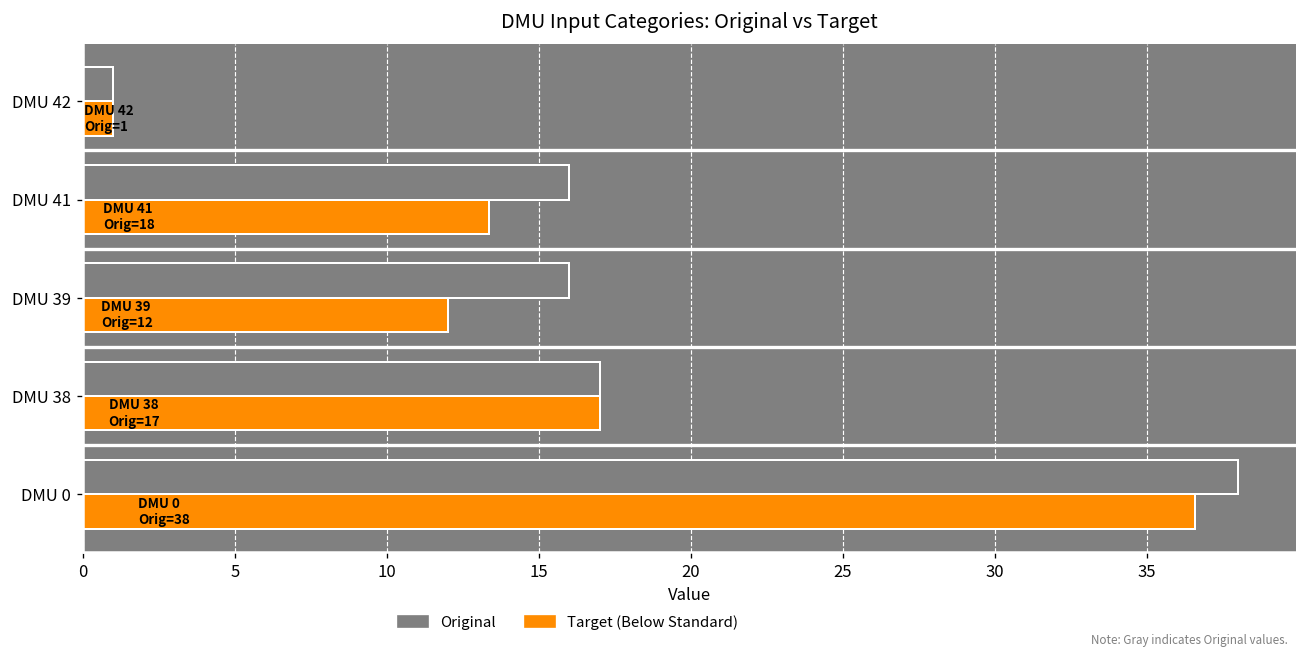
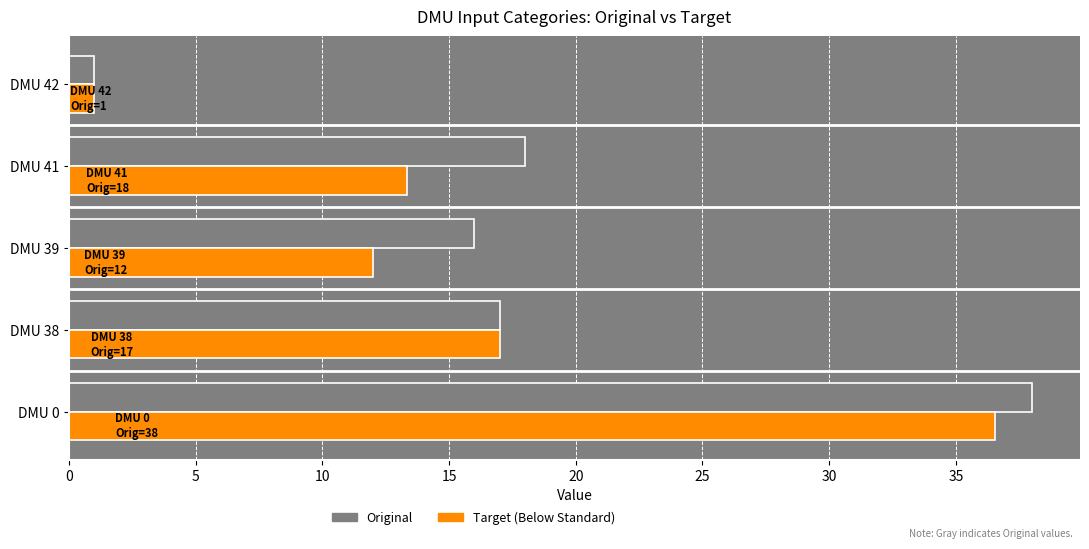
  {
    "Original": {
-     "DMU 41": 16,
+     "DMU 41": 18,
      "DMU 39": 16,
      "DMU 38": 17,
      "DMU 0": 38
    }
  }
